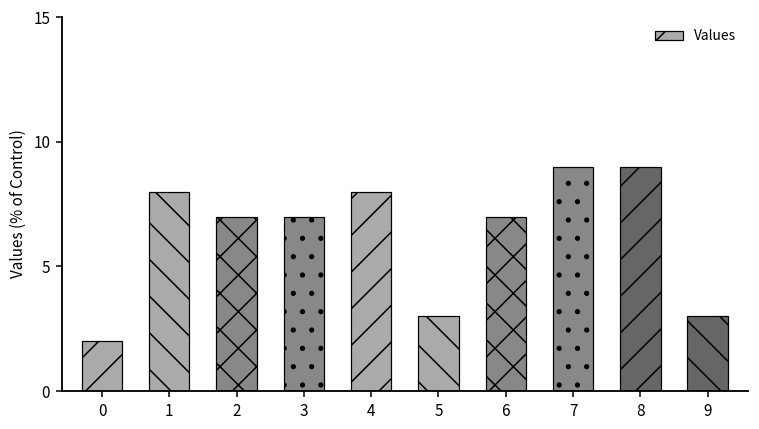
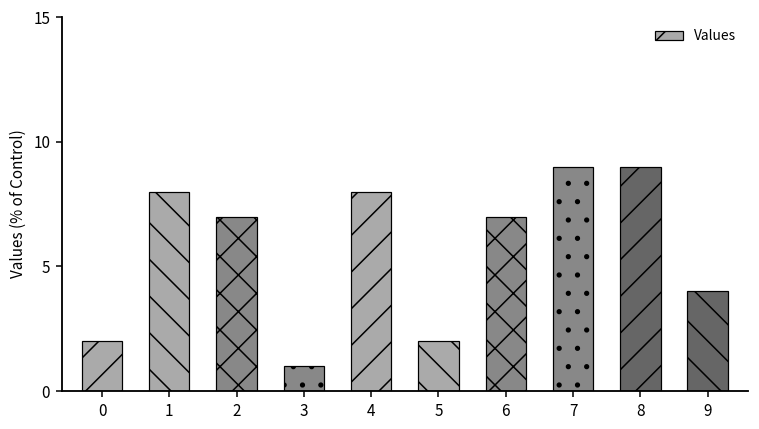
  {
    "0": 2,
    "1": 8,
    "2": 7,
-   "3": 7,
+   "3": 1,
    "4": 8,
-   "5": 3,
+   "5": 2,
    "6": 7,
    "7": 9,
    "8": 9,
-   "9": 3
+   "9": 4
  }
